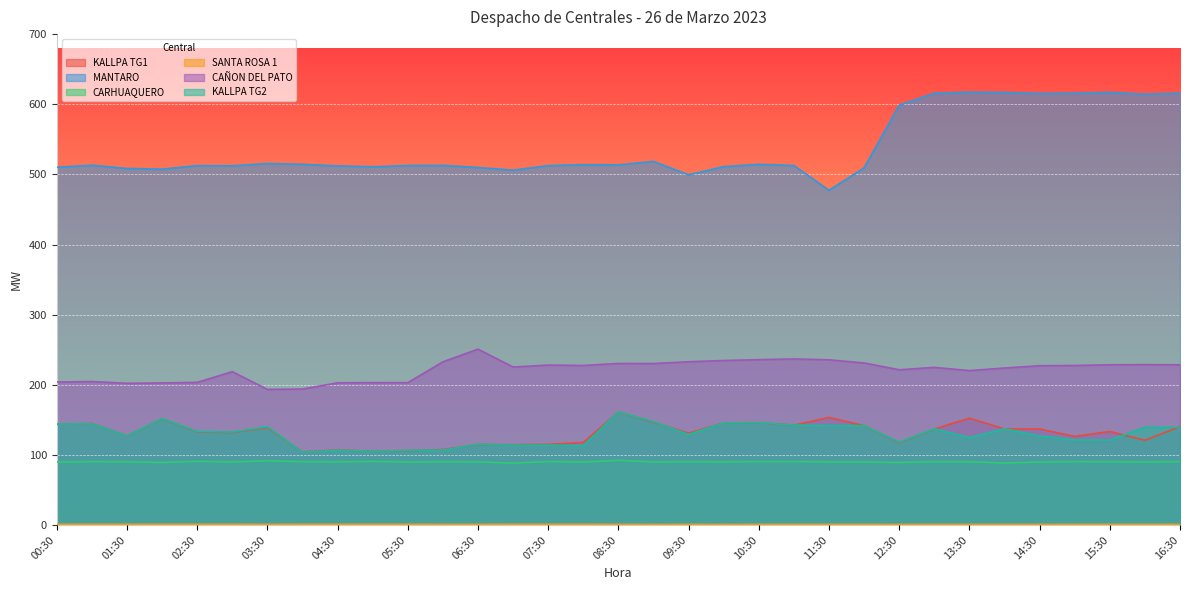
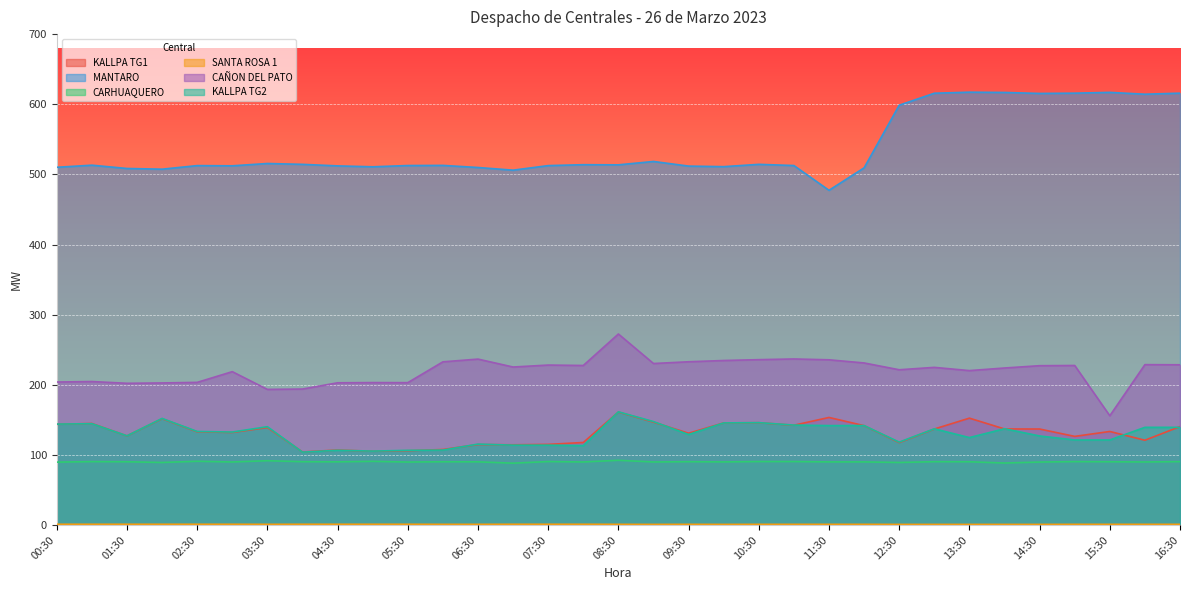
  {
    "KALLPA TG1": {
      "11:30": 150,
      "13:30": 150,
      "14:30": 140,
      "15:30": 130
    },
    "MANTARO": {
      "00:30": 510,
      "01:30": 510,
      "02:30": 510,
      "03:30": 520,
      "04:30": 510,
      "05:30": 510,
      "06:30": 510,
      "07:30": 510,
      "08:30": 510,
-     "09:30": 500,
+     "09:30": 510,
      "10:30": 510,
      "11:30": 480,
      "12:30": 600,
      "13:30": 620,
      "14:30": 620,
      "15:30": 620,
      "16:30": 620
    },
    "SANTA ROSA 1": {
      "00:30": 0,
      "01:30": 0,
      "02:30": 0,
      "03:30": 0,
      "04:30": 0,
      "05:30": 0,
      "06:30": 0,
      "07:30": 0,
      "08:30": 0,
      "09:30": 0,
      "10:30": 0,
      "11:30": 0,
      "12:30": 0,
      "13:30": 0,
      "14:30": 0,
      "15:30": 0,
      "16:30": 0
    },
    "CAÑON DEL PATO": {
      "00:30": 200,
      "01:30": 200,
      "02:30": 200,
      "03:30": 190,
      "04:30": 200,
      "05:30": 200,
-     "06:30": 250,
+     "06:30": 240,
      "07:30": 230,
-     "08:30": 230,
+     "08:30": 270,
      "09:30": 230,
      "10:30": 240,
      "11:30": 240,
      "12:30": 220,
      "13:30": 220,
      "14:30": 230,
-     "15:30": 230,
+     "15:30": 160,
      "16:30": 230
    }
  }
